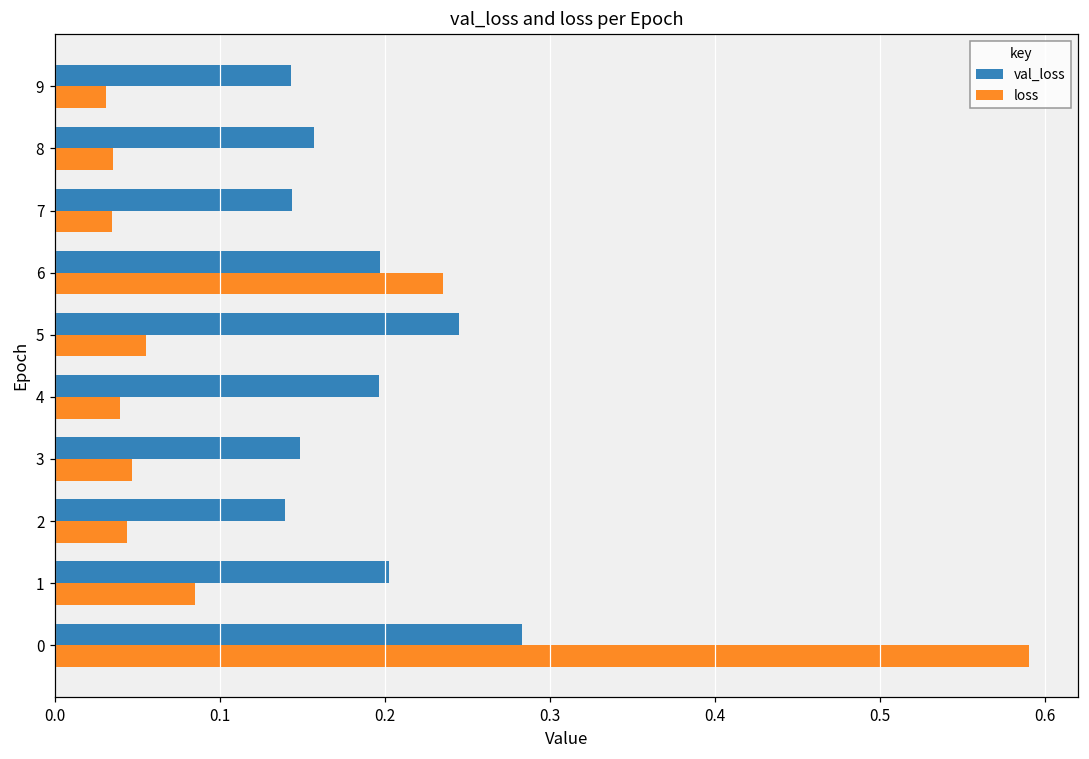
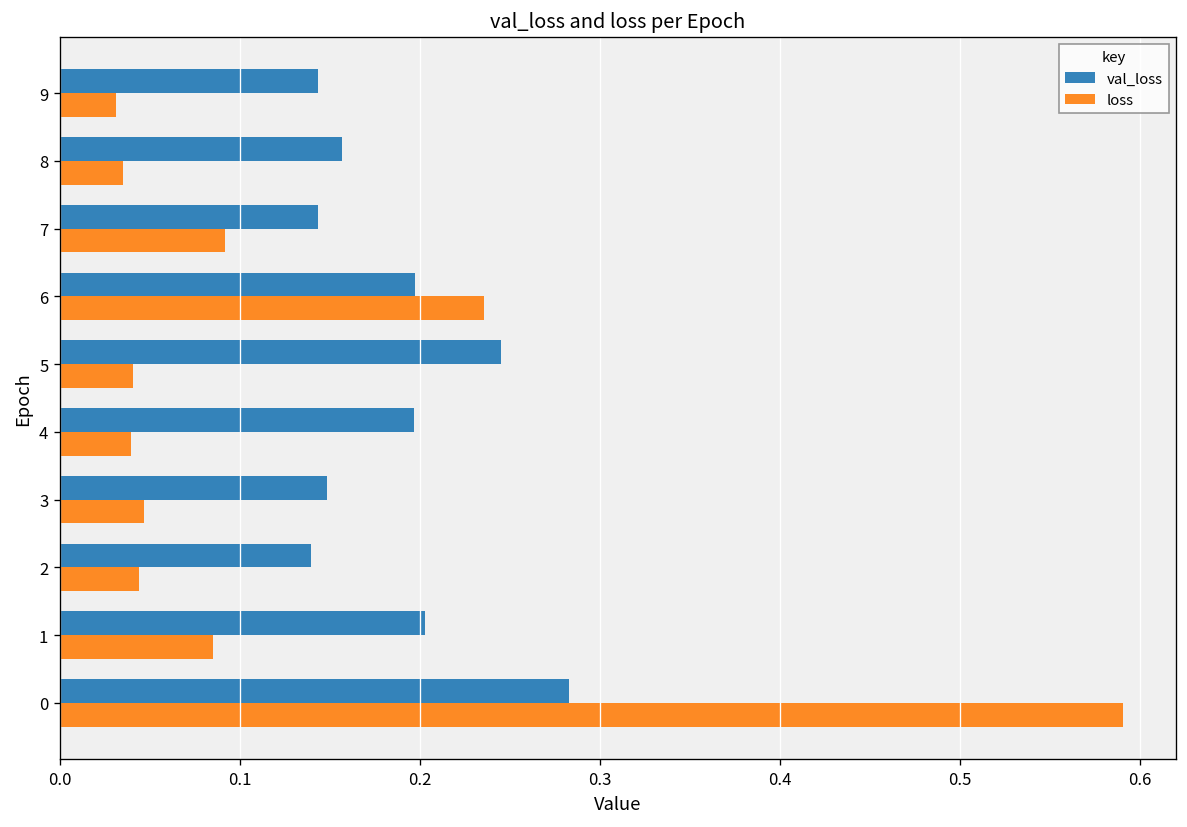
  {
    "val_loss": {
      "9": 0.143,
      "8": 0.157,
      "7": 0.144,
      "6": 0.197,
      "5": 0.245,
      "4": 0.197,
      "3": 0.149,
      "2": 0.139,
      "1": 0.203,
      "0": 0.283
    },
    "loss": {
      "9": 0.031,
      "8": 0.035,
-     "7": 0.035,
+     "7": 0.092,
      "6": 0.236,
-     "5": 0.055,
+     "5": 0.041,
      "4": 0.039,
      "3": 0.047,
      "2": 0.044,
      "1": 0.085,
      "0": 0.591
    }
  }
